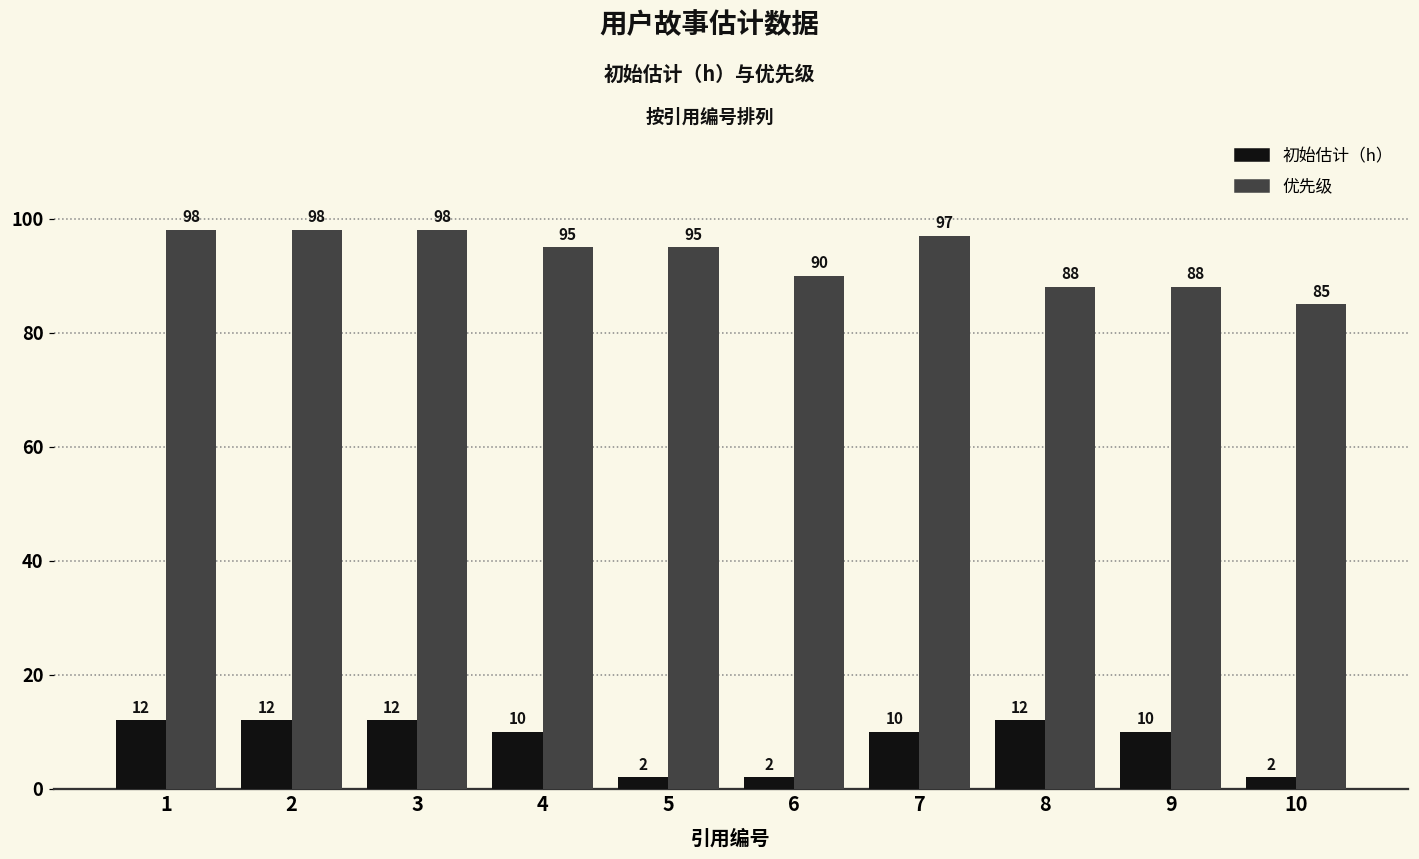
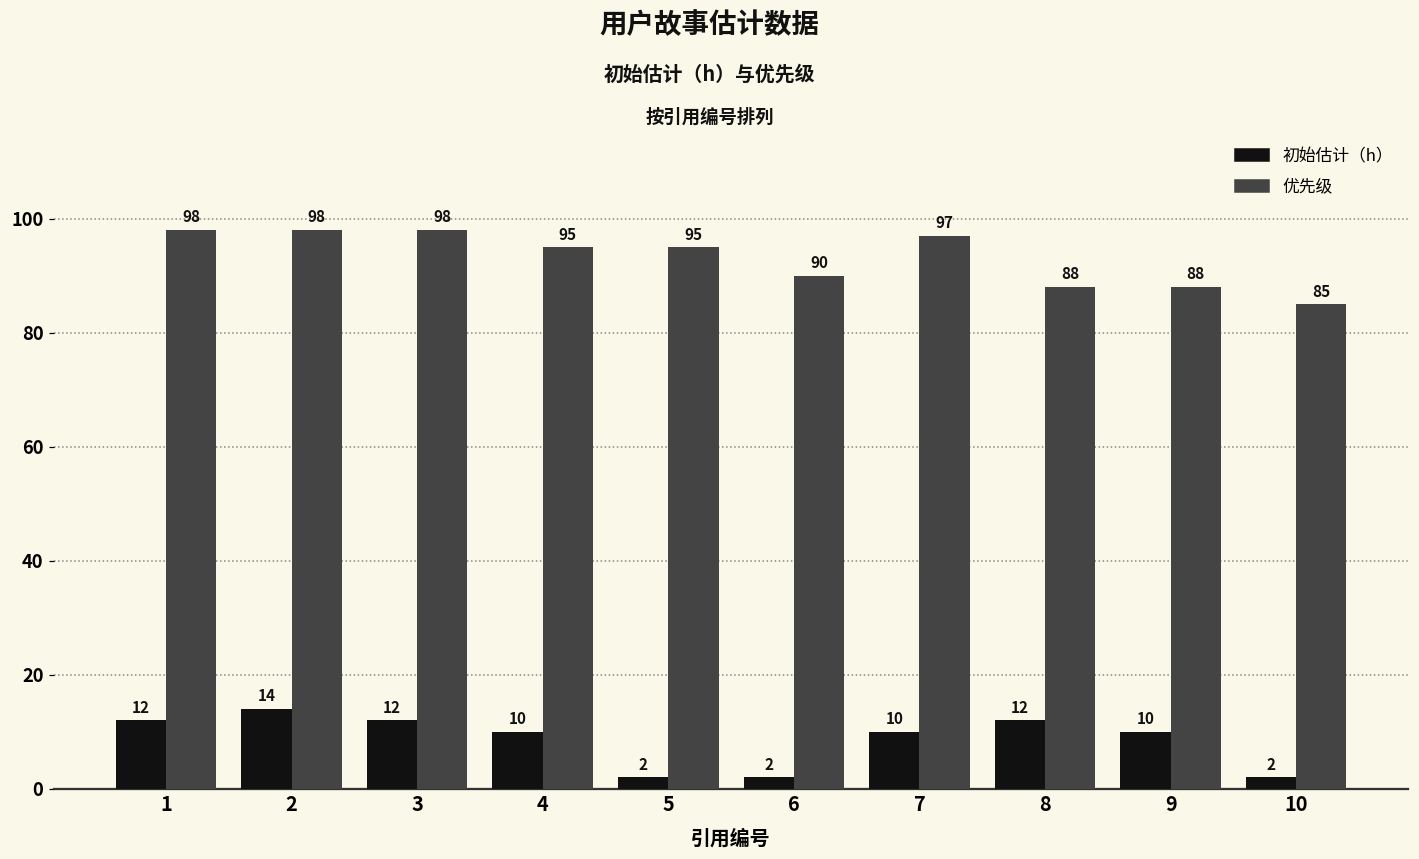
  {
    "初始估计（h）": {
      "1": 12,
-     "2": 12,
+     "2": 14,
      "3": 12,
      "4": 10,
      "5": 2,
      "6": 2,
      "7": 10,
      "8": 12,
      "9": 10,
      "10": 2
    },
    "优先级": {
      "1": 98,
      "2": 98,
      "3": 98,
      "4": 95,
      "5": 95,
      "6": 90,
      "7": 97,
      "8": 88,
      "9": 88,
      "10": 85
    }
  }
